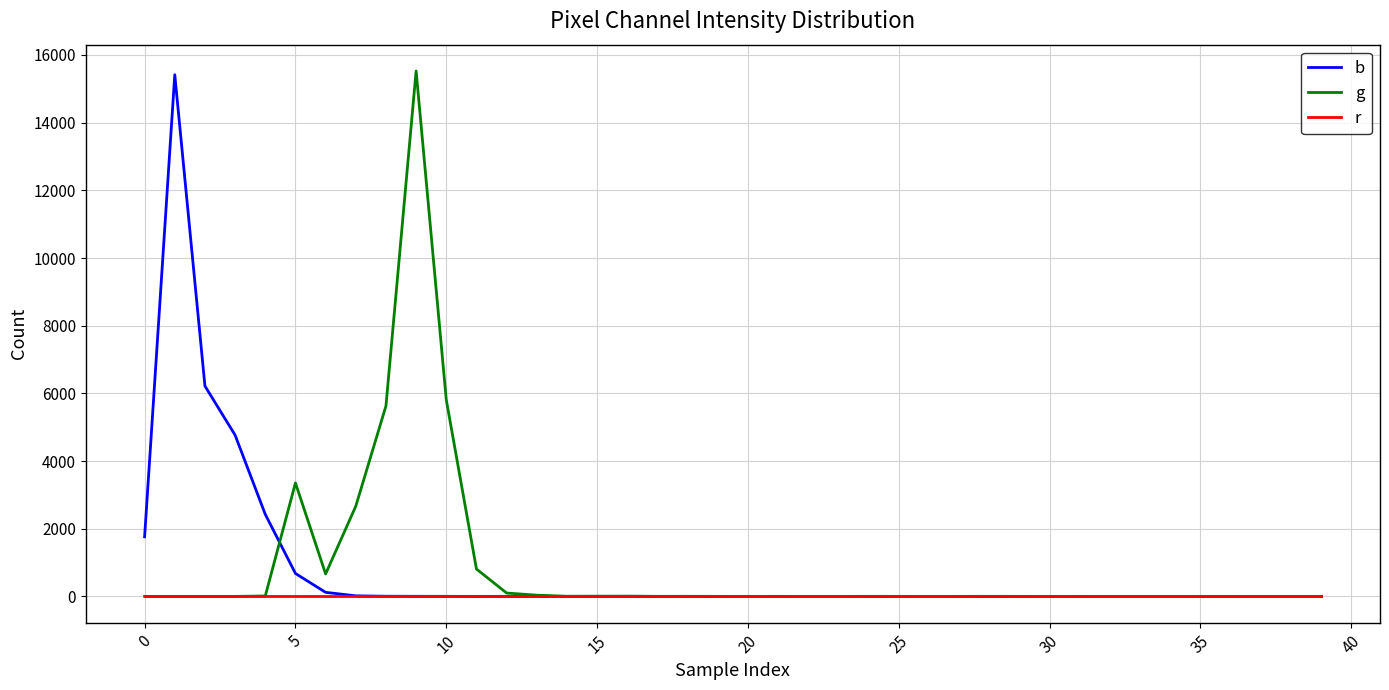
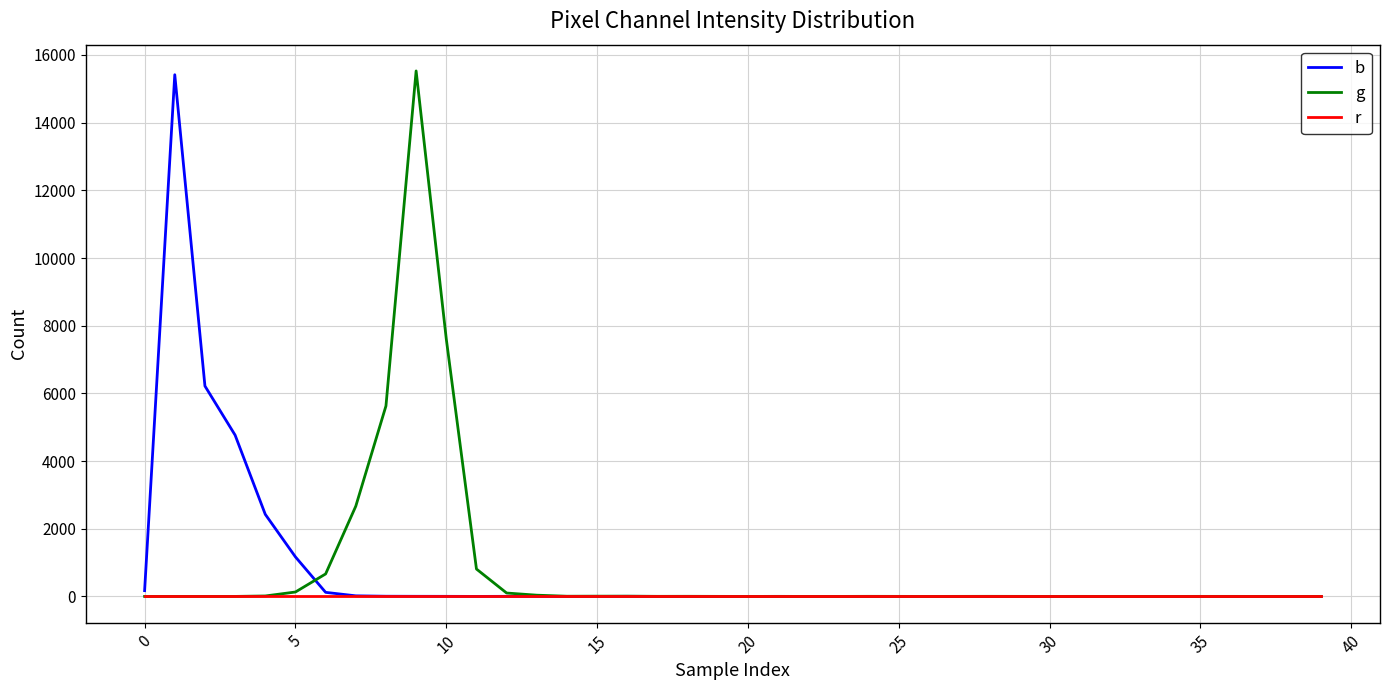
  {
    "b": {
-     "0": 1800,
-     "5": 700
+     "0": 200,
+     "5": 1200
    },
    "g": {
-     "5": 3400,
-     "10": 5800
+     "5": 100,
+     "10": 7600
    },
    "r": {
      "5": 0
    }
  }
